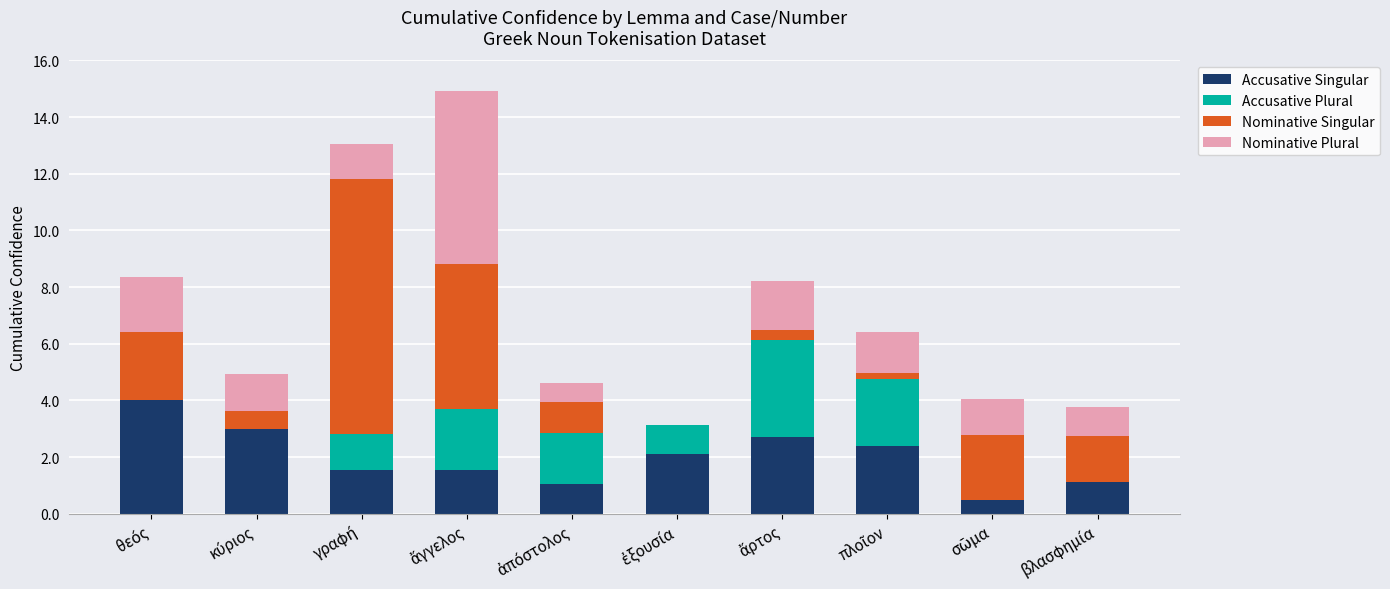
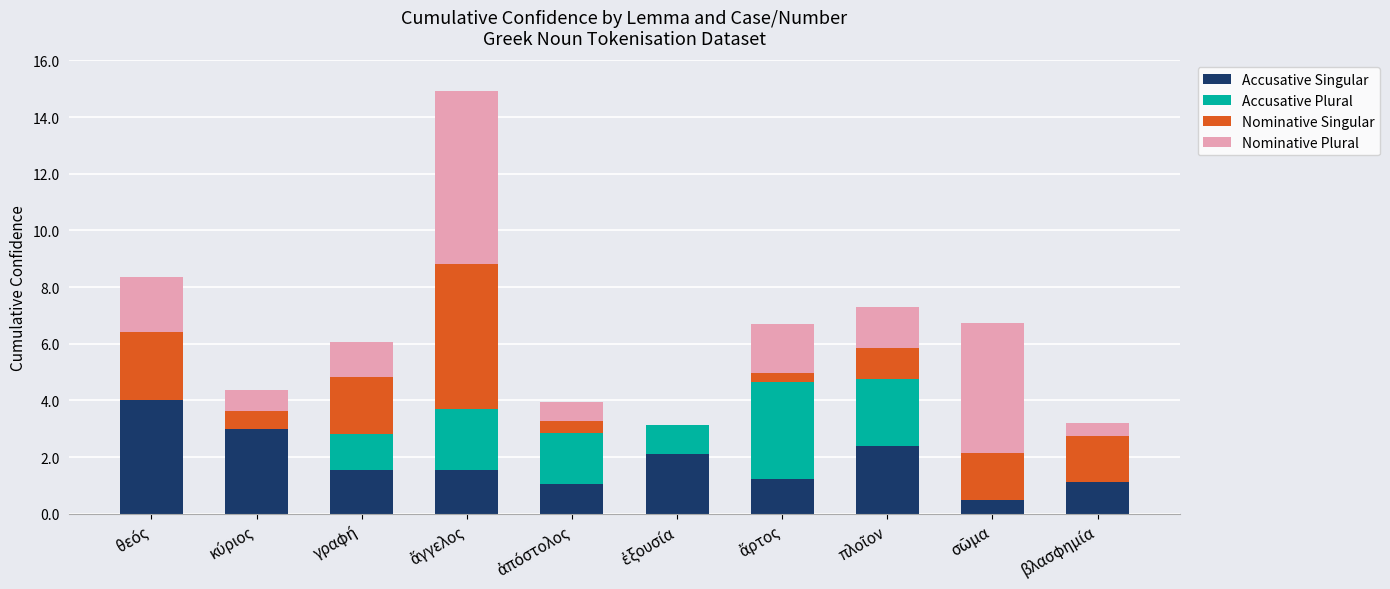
  {
    "Accusative Singular": {
      "θεός": 4.0,
      "κύριος": 3.0,
      "γραφή": 1.6,
      "ἄγγελος": 1.5,
      "ἀπόστολος": 1.1,
      "ἐξουσία": 2.1,
-     "ἄρτος": 2.7,
+     "ἄρτος": 1.2,
      "πλοῖον": 2.4,
      "σῶμα": 0.5,
      "βλασφημία": 1.1
    },
    "Accusative Plural": {
      "θεός": 0.0,
      "κύριος": 0.0,
      "γραφή": 1.3,
      "ἄγγελος": 2.1,
      "ἀπόστολος": 1.8,
      "ἐξουσία": 1.0,
      "ἄρτος": 3.4,
      "πλοῖον": 2.4,
      "σῶμα": 0.0,
      "βλασφημία": 0.0
    },
    "Nominative Singular": {
      "θεός": 2.4,
      "κύριος": 0.6,
-     "γραφή": 9.0,
+     "γραφή": 2.0,
      "ἄγγελος": 5.1,
-     "ἀπόστολος": 1.1,
+     "ἀπόστολος": 0.4,
      "ἐξουσία": 0.0,
      "ἄρτος": 0.3,
-     "πλοῖον": 0.2,
-     "σῶμα": 2.3,
+     "πλοῖον": 1.1,
+     "σῶμα": 1.6,
      "βλασφημία": 1.7
    },
    "Nominative Plural": {
      "θεός": 1.9,
-     "κύριος": 1.3,
+     "κύριος": 0.8,
      "γραφή": 1.2,
      "ἄγγελος": 6.1,
      "ἀπόστολος": 0.7,
      "ἐξουσία": 0.0,
      "ἄρτος": 1.7,
      "πλοῖον": 1.4,
-     "σῶμα": 1.3,
-     "βλασφημία": 1.0
+     "σῶμα": 4.6,
+     "βλασφημία": 0.5
    }
  }
